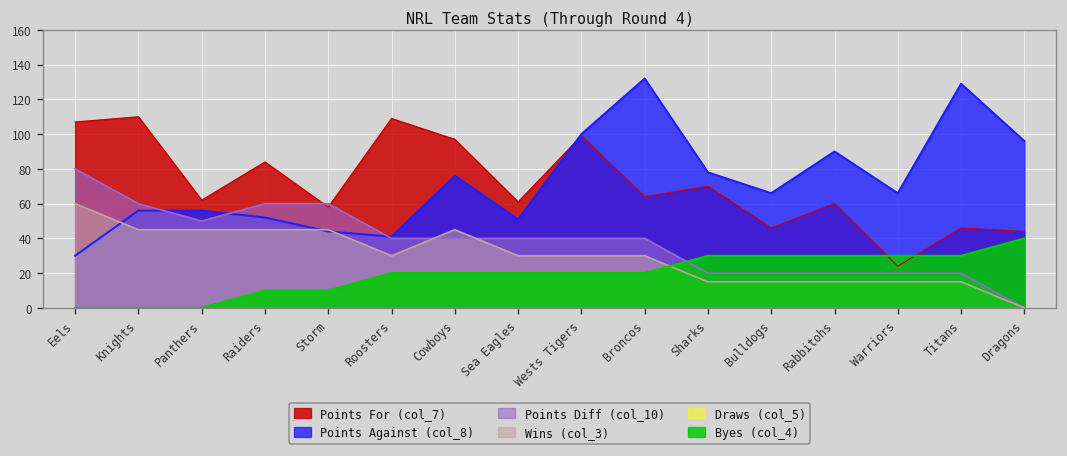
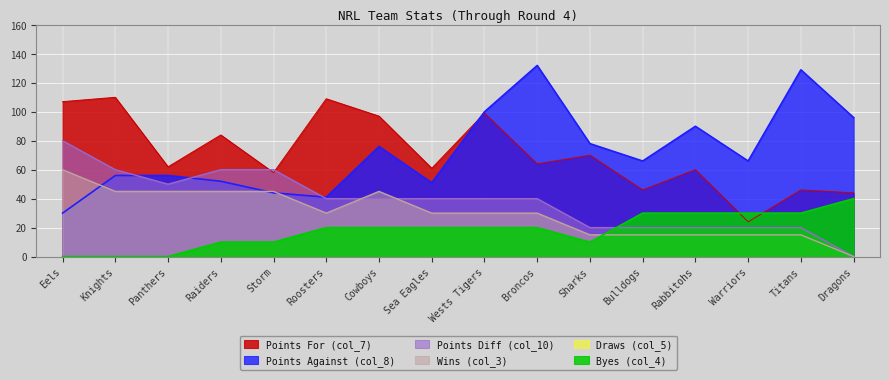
  {
    "Points For (col_7)": {
      "Eels": 107,
      "Knights": 110,
      "Panthers": 62,
      "Raiders": 84,
      "Storm": 58,
      "Roosters": 109,
      "Cowboys": 97,
      "Sea Eagles": 61,
      "Broncos": 64,
      "Sharks": 70,
      "Bulldogs": 46,
      "Rabbitohs": 60,
      "Warriors": 24,
      "Titans": 46,
      "Dragons": 44
    },
    "Points Against (col_8)": {
      "Eels": 30,
      "Knights": 56,
      "Panthers": 56,
      "Raiders": 52,
      "Cowboys": 76,
      "Sea Eagles": 51,
      "Broncos": 132,
      "Sharks": 78,
      "Bulldogs": 66,
      "Rabbitohs": 90,
      "Warriors": 66,
      "Titans": 129,
      "Dragons": 96
    },
    "Points Diff (col_10)": {
      "Eels": 80,
      "Knights": 60,
      "Panthers": 50,
      "Raiders": 60,
      "Storm": 60,
      "Cowboys": 40,
      "Sea Eagles": 40,
      "Wests Tigers": 40,
      "Broncos": 40,
      "Sharks": 20,
      "Bulldogs": 20,
      "Rabbitohs": 20,
      "Warriors": 20,
      "Titans": 20
    },
    "Wins (col_3)": {
      "Eels": 60,
      "Knights": 45,
      "Panthers": 45,
      "Raiders": 45,
      "Roosters": 30,
      "Cowboys": 45,
      "Sea Eagles": 30,
      "Wests Tigers": 30,
      "Broncos": 30,
      "Sharks": 15,
      "Bulldogs": 15,
      "Rabbitohs": 15,
      "Warriors": 15,
      "Titans": 15
    },
    "Draws (col_5)": {
      "Raiders": 0,
      "Storm": 0,
      "Roosters": 0,
      "Cowboys": 0,
      "Sea Eagles": 0,
      "Wests Tigers": 0,
      "Broncos": 0,
      "Sharks": 0,
      "Bulldogs": 0,
      "Rabbitohs": 0,
      "Warriors": 0,
      "Titans": 0
    },
    "Byes (col_4)": {
      "Raiders": 10,
      "Storm": 10,
      "Roosters": 20,
      "Cowboys": 20,
      "Sea Eagles": 20,
      "Wests Tigers": 20,
      "Broncos": 20,
-     "Sharks": 30,
+     "Sharks": 10,
      "Bulldogs": 30,
      "Rabbitohs": 30,
      "Warriors": 30,
      "Titans": 30,
      "Dragons": 40
    }
  }
